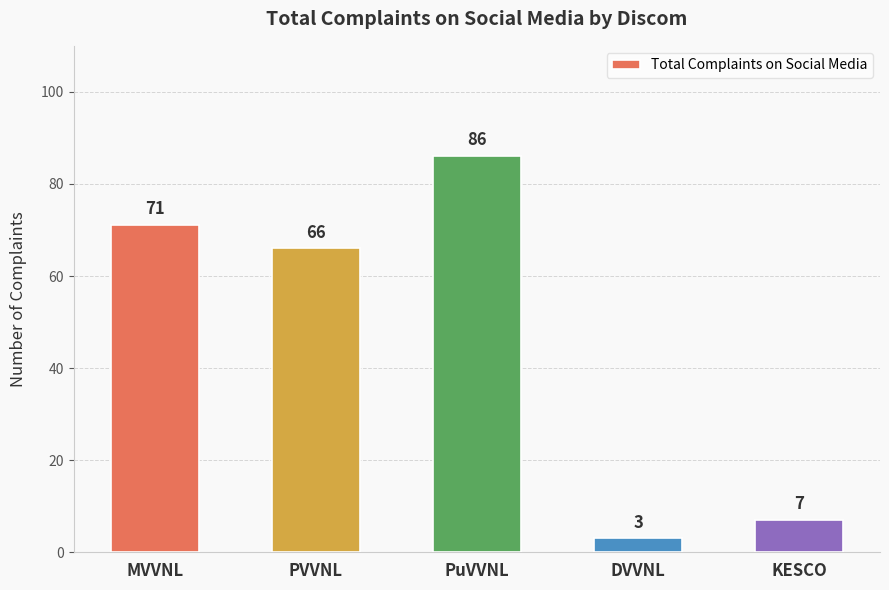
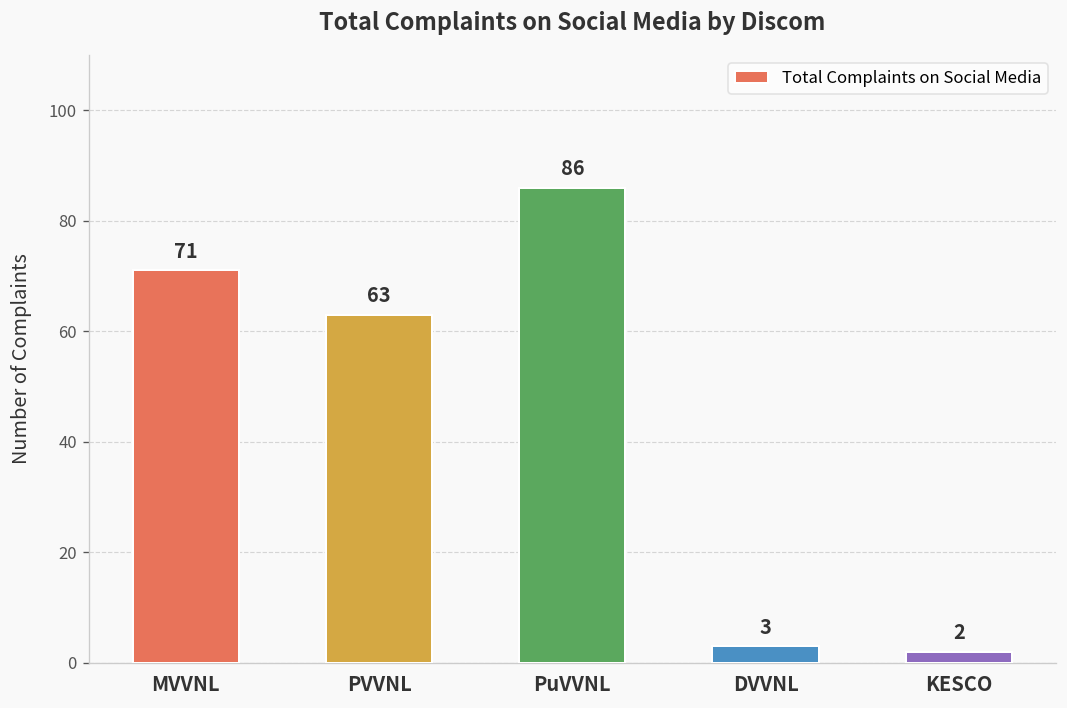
  {
    "MVVNL": 71,
-   "PVVNL": 66,
+   "PVVNL": 63,
    "PuVVNL": 86,
    "DVVNL": 3,
-   "KESCO": 7
+   "KESCO": 2
  }
